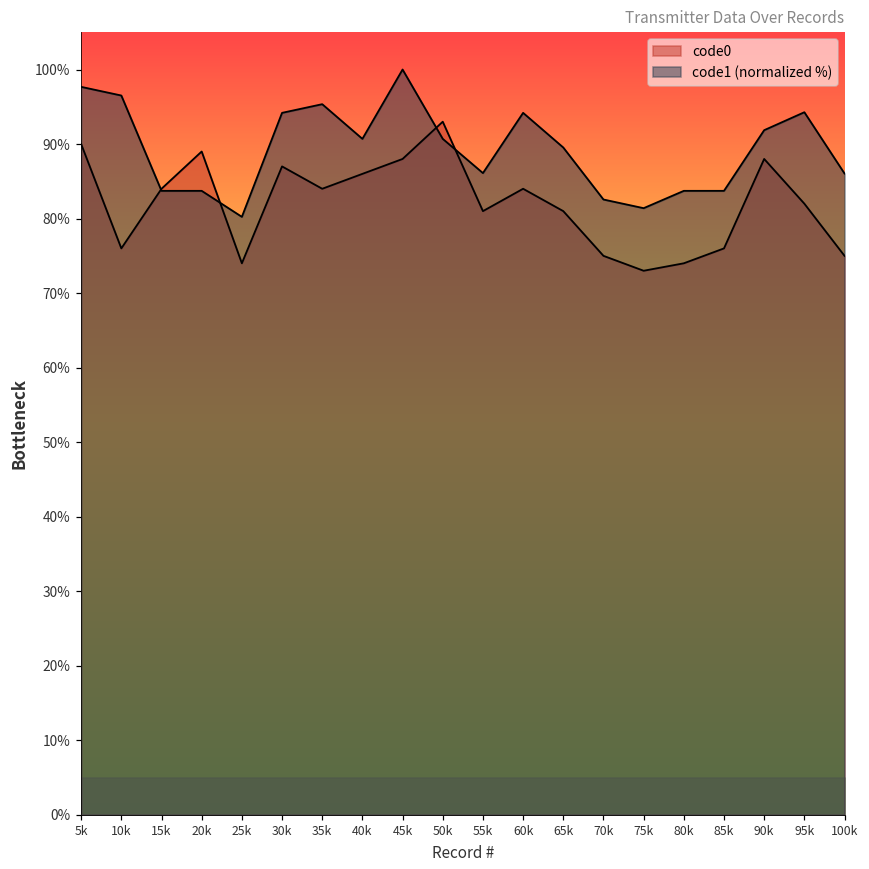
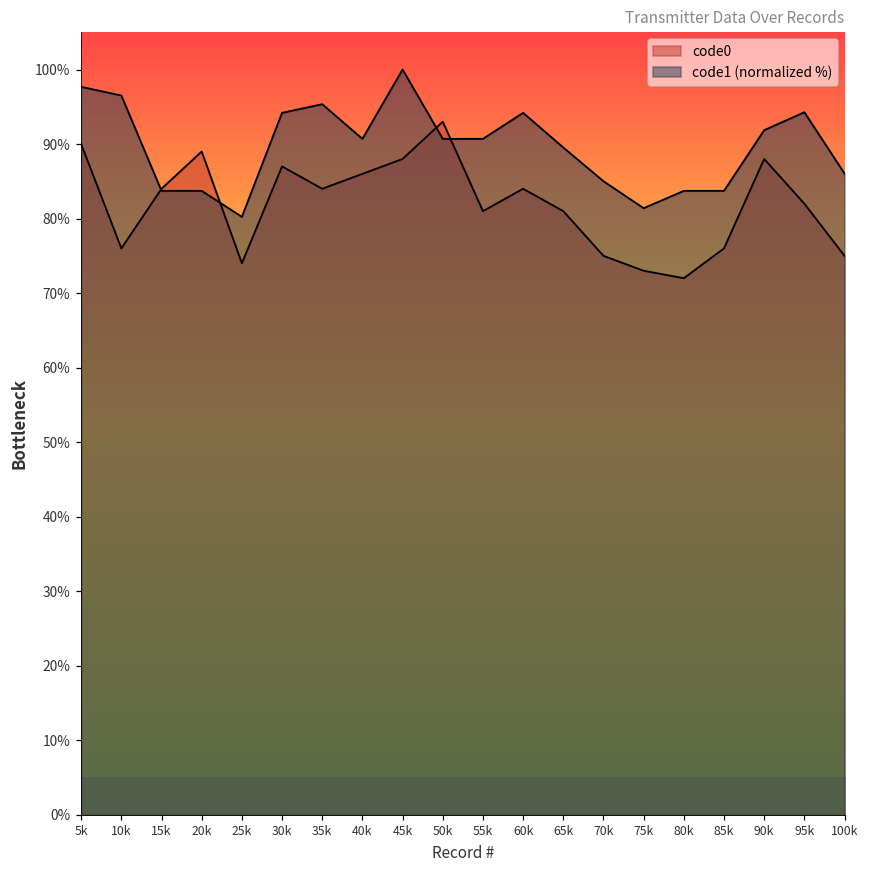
  {
    "code0": {
      "5k": "90%",
      "10k": "76%",
      "20k": "89%",
      "25k": "74%",
      "30k": "87%",
      "35k": "84%",
      "40k": "86%",
      "45k": "88%",
      "50k": "93%",
      "55k": "81%",
      "60k": "84%",
      "65k": "81%",
      "70k": "75%",
      "75k": "73%",
-     "80k": "74%",
+     "80k": "72%",
      "85k": "76%",
      "90k": "88%",
      "95k": "82%",
      "100k": "75%"
    },
    "code1 (normalized %)": {
      "5k": "98%",
      "10k": "97%",
      "20k": "84%",
      "25k": "80%",
      "30k": "94%",
      "35k": "95%",
      "40k": "91%",
      "45k": "100%",
      "50k": "91%",
-     "55k": "86%",
+     "55k": "91%",
      "60k": "94%",
      "65k": "90%",
-     "70k": "83%",
+     "70k": "85%",
      "75k": "81%",
      "80k": "84%",
      "85k": "84%",
      "90k": "92%",
      "95k": "94%",
      "100k": "86%"
    }
  }
